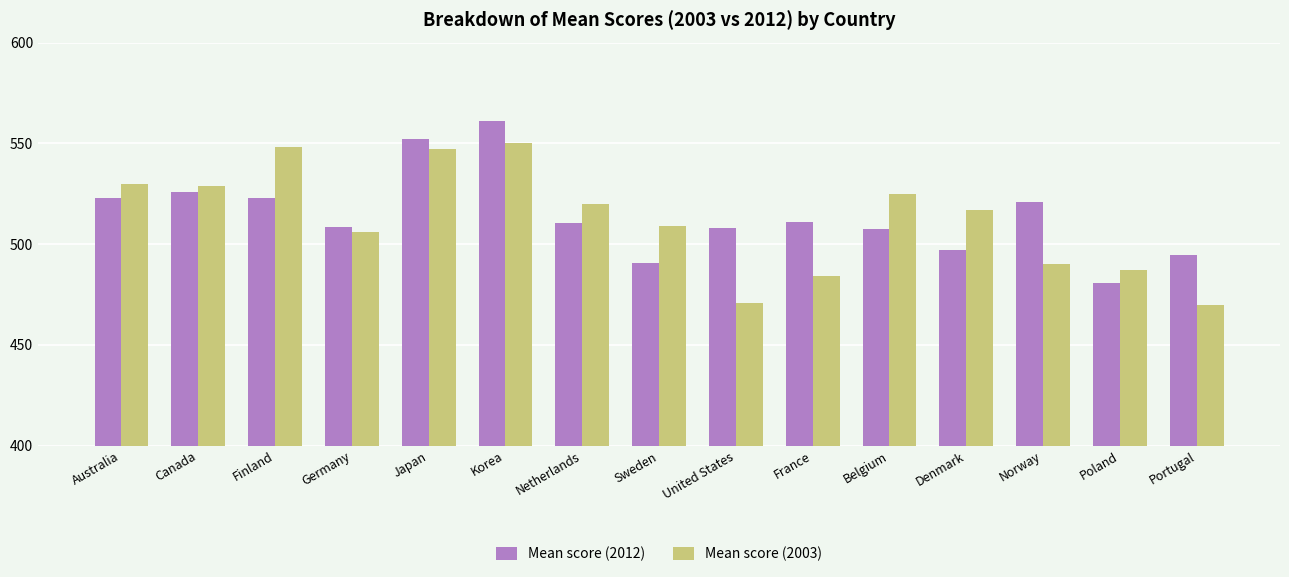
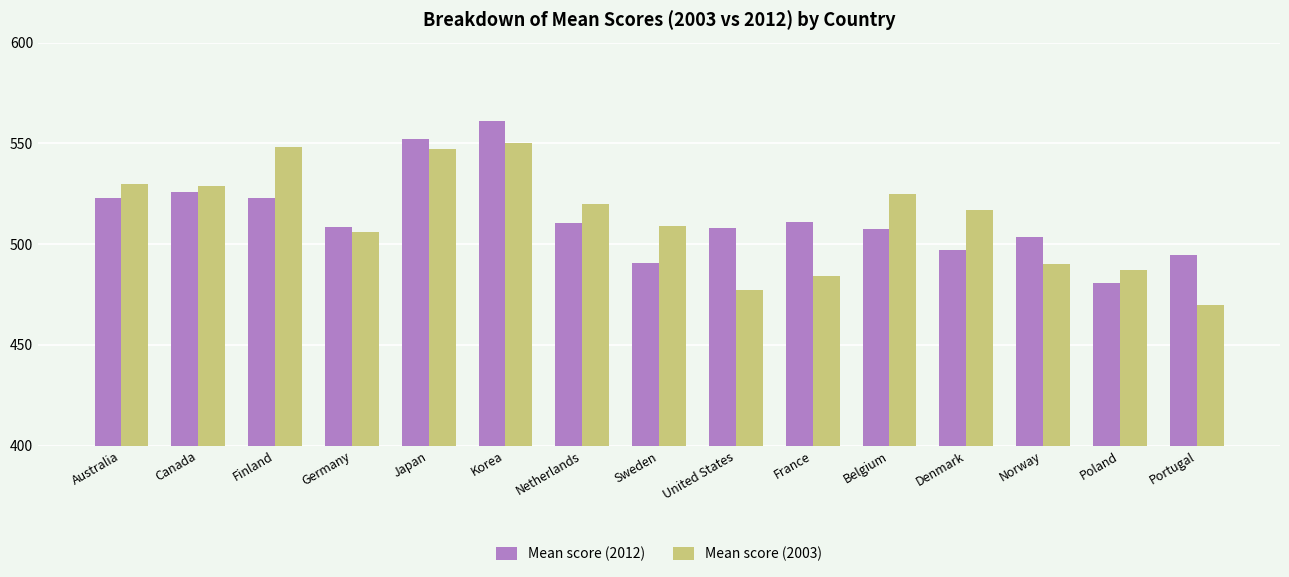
  {
    "Mean score (2012)": {
      "Australia": 523,
      "Canada": 526,
      "Finland": 523,
      "Germany": 509,
      "Japan": 552,
      "Korea": 561,
      "Netherlands": 511,
      "Sweden": 491,
      "United States": 508,
      "France": 511,
      "Belgium": 508,
      "Denmark": 497,
-     "Norway": 521,
+     "Norway": 503,
      "Poland": 481,
      "Portugal": 494
    },
    "Mean score (2003)": {
      "Australia": 530,
      "Canada": 529,
      "Finland": 548,
      "Germany": 506,
      "Japan": 547,
      "Korea": 550,
      "Netherlands": 520,
      "Sweden": 509,
-     "United States": 471,
+     "United States": 477,
      "France": 484,
      "Belgium": 525,
      "Denmark": 517,
      "Norway": 490,
      "Poland": 487,
      "Portugal": 470
    }
  }
